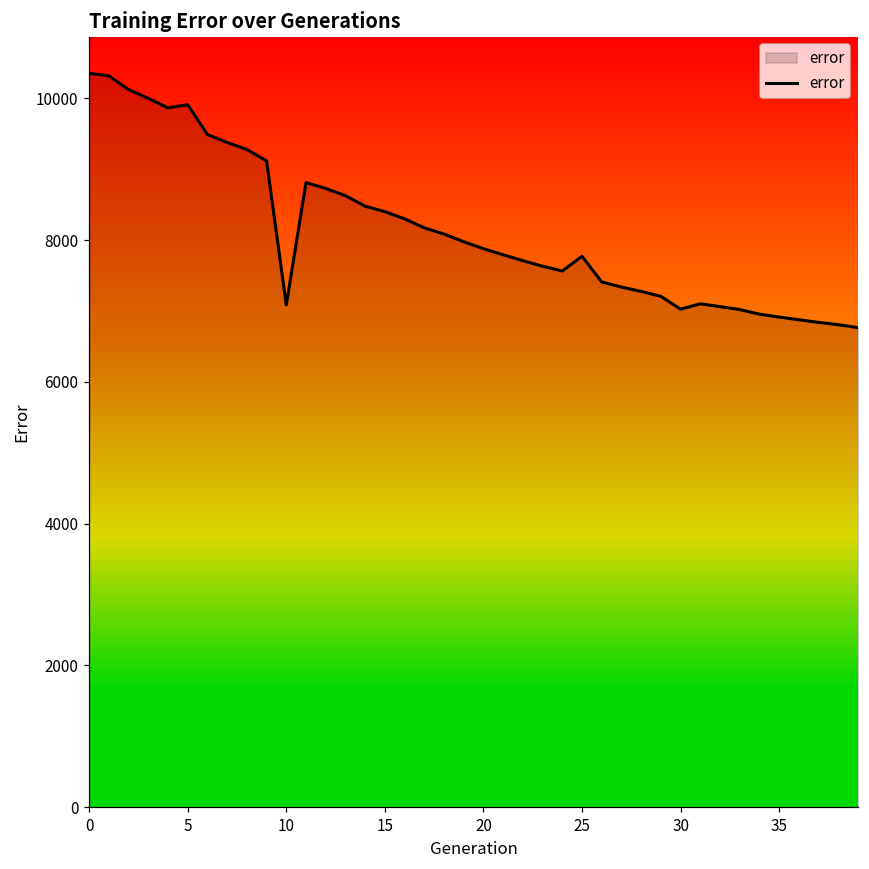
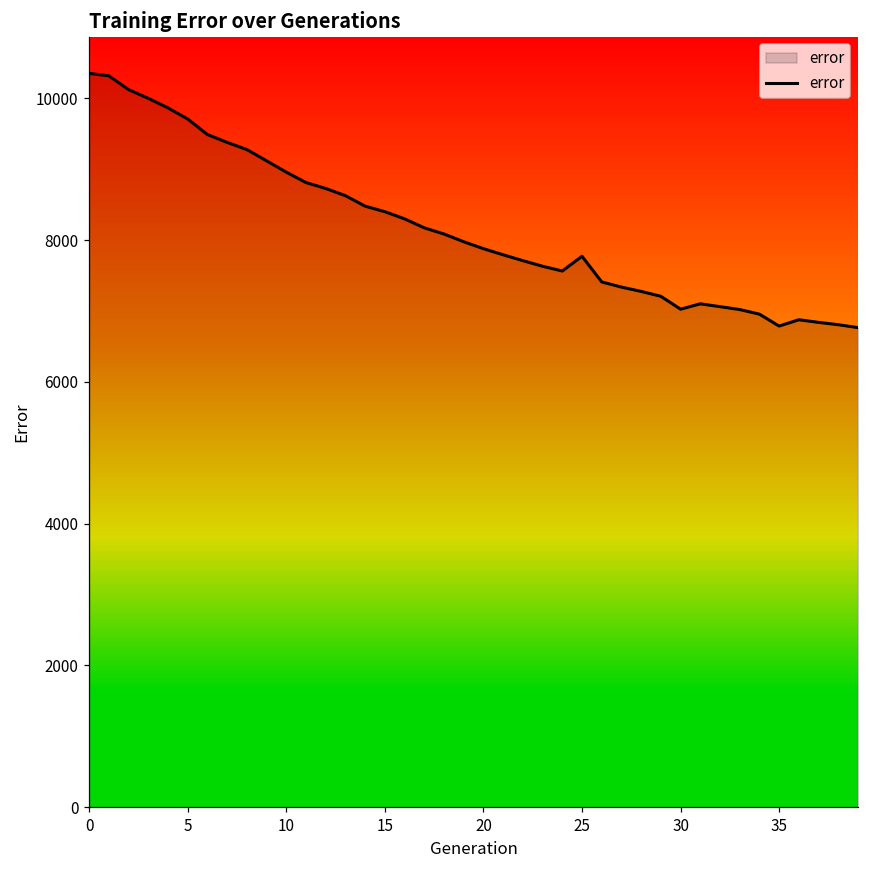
  {
    "0": 10400,
-   "5": 9900,
-   "10": 7100,
+   "5": 9700,
+   "10": 9000,
    "15": 8400,
    "20": 7900,
    "25": 7800,
    "30": 7000,
-   "35": 6900
+   "35": 6800
  }
